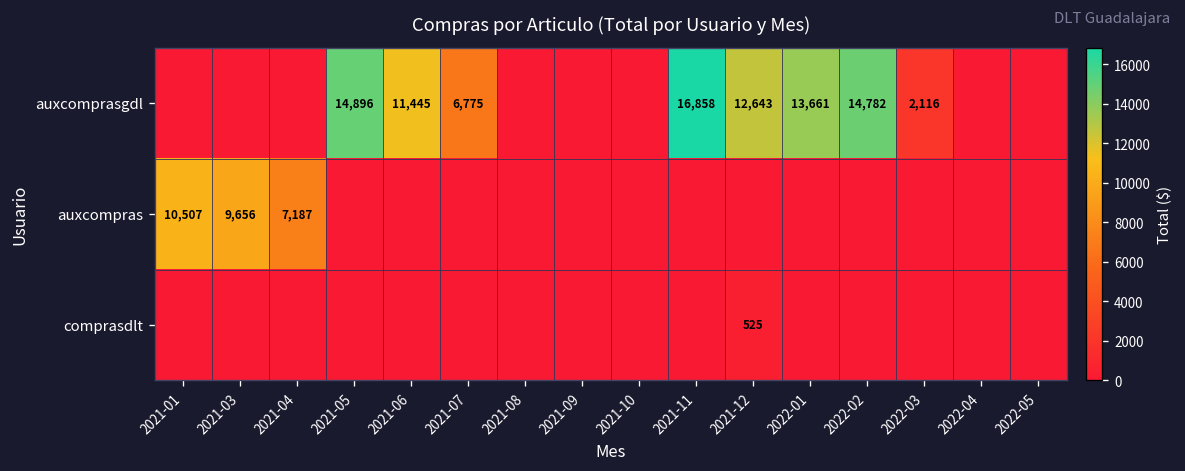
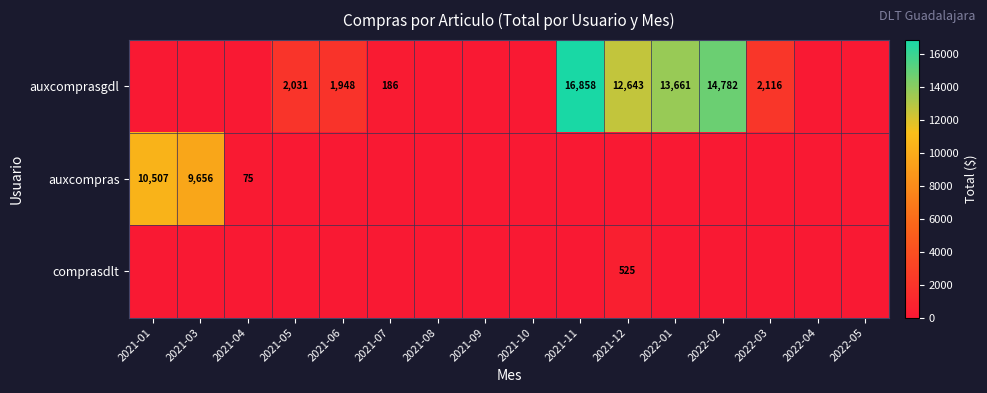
  {
    "auxcomprasgdl": {
-     "2021-05": "14,896",
-     "2021-06": "11,445",
-     "2021-07": "6,775",
+     "2021-05": "2,031",
+     "2021-06": "1,948",
+     "2021-07": "186",
      "2021-11": "16,858",
      "2021-12": "12,643",
      "2022-01": "13,661",
      "2022-02": "14,782",
      "2022-03": "2,116"
    },
    "auxcompras": {
      "2021-01": "10,507",
      "2021-03": "9,656",
-     "2021-04": "7,187"
+     "2021-04": "75"
    },
    "comprasdlt": {
      "2021-12": "525"
    }
  }
